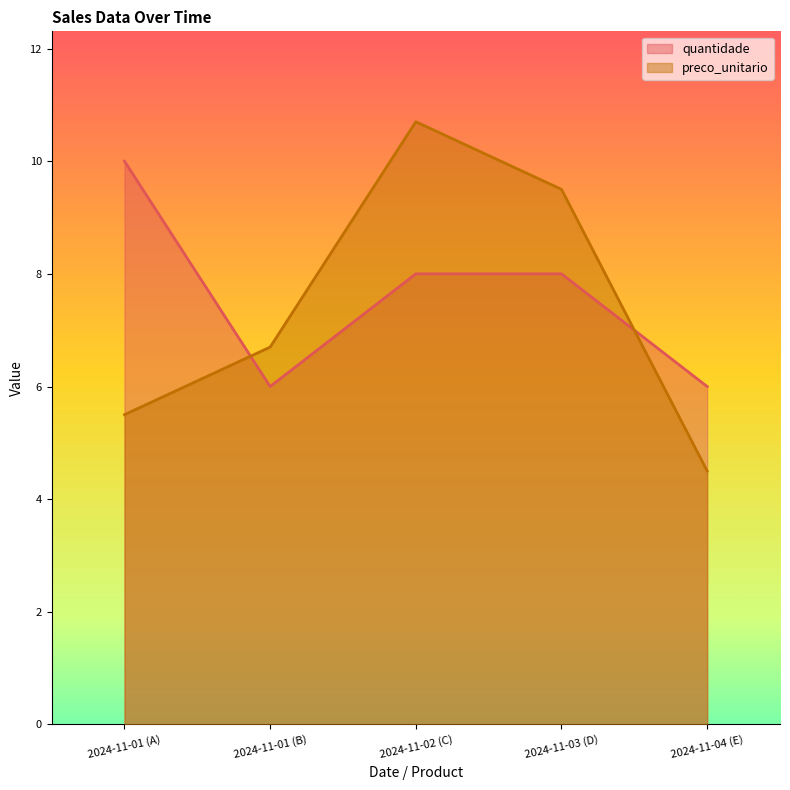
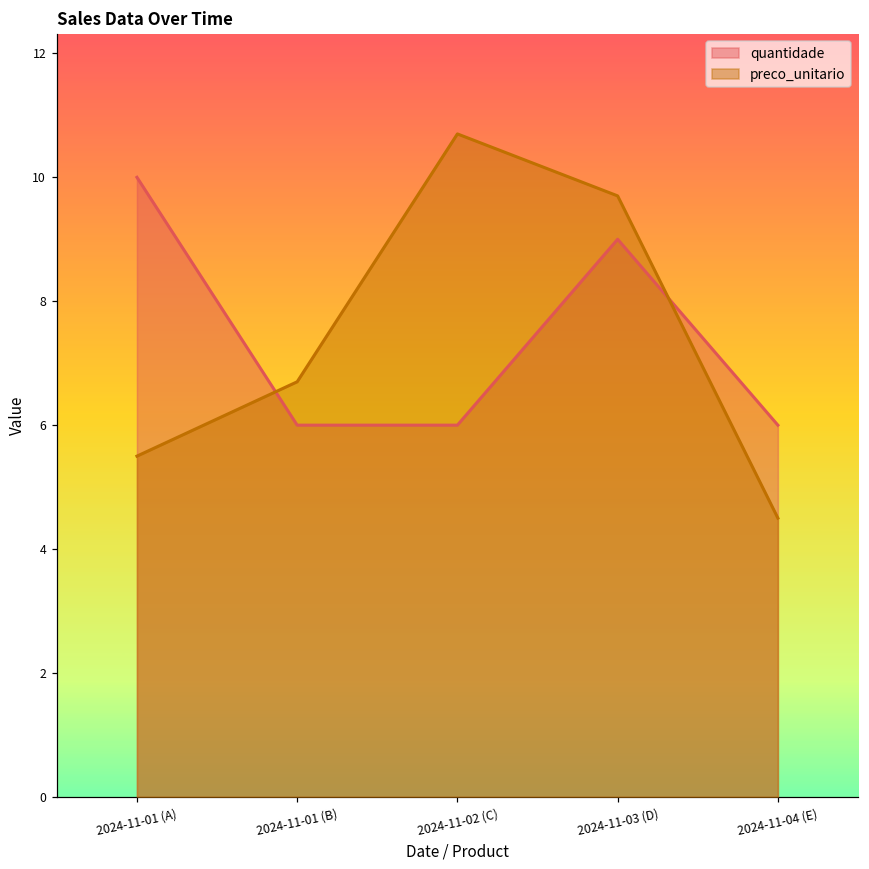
  {
    "quantidade": {
      "2024-11-01 (A)": 10,
      "2024-11-01 (B)": 6,
-     "2024-11-02 (C)": 8,
-     "2024-11-03 (D)": 8,
+     "2024-11-02 (C)": 6,
+     "2024-11-03 (D)": 9,
      "2024-11-04 (E)": 6
    },
    "preco_unitario": {
      "2024-11-01 (A)": 5.5,
      "2024-11-01 (B)": 6.7,
      "2024-11-02 (C)": 10.7,
-     "2024-11-03 (D)": 9.5,
+     "2024-11-03 (D)": 9.7,
      "2024-11-04 (E)": 4.5
    }
  }
